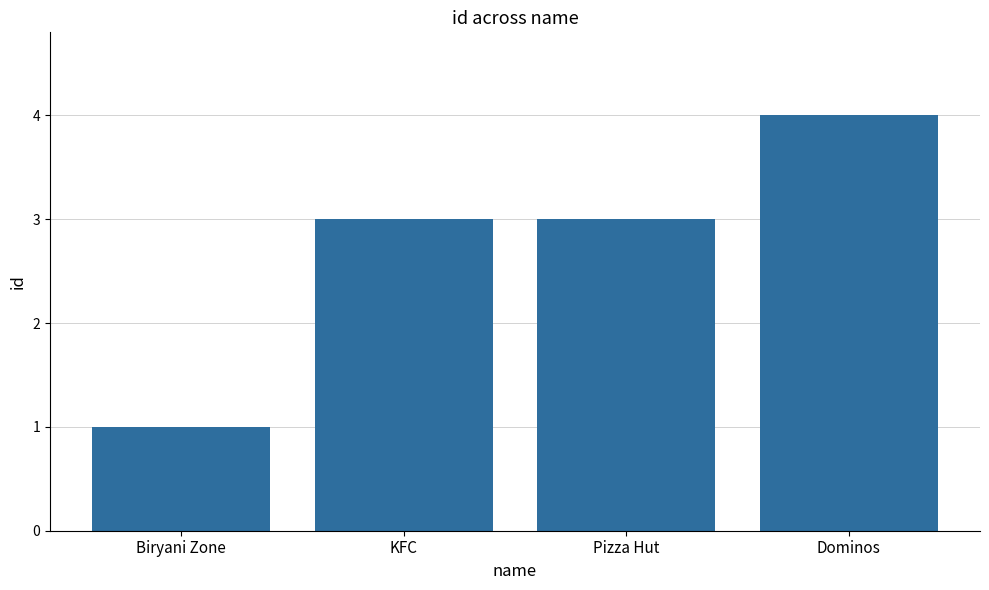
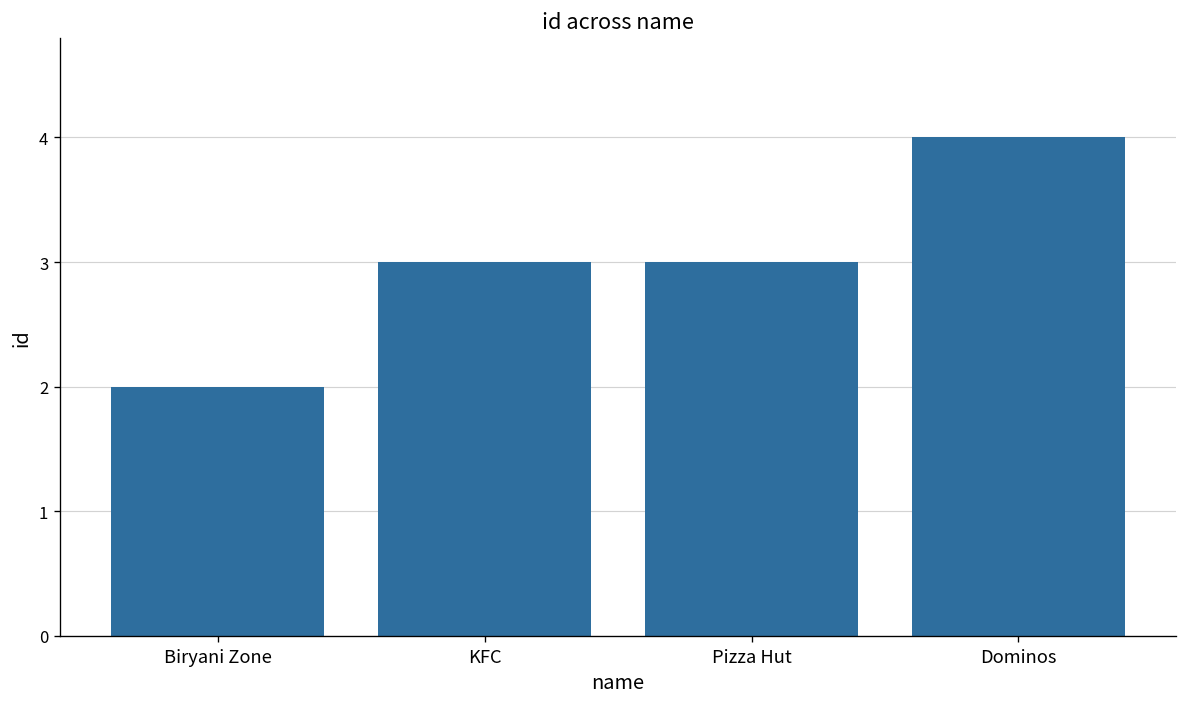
  {
-   "Biryani Zone": 1,
+   "Biryani Zone": 2,
    "KFC": 3,
    "Pizza Hut": 3,
    "Dominos": 4
  }
